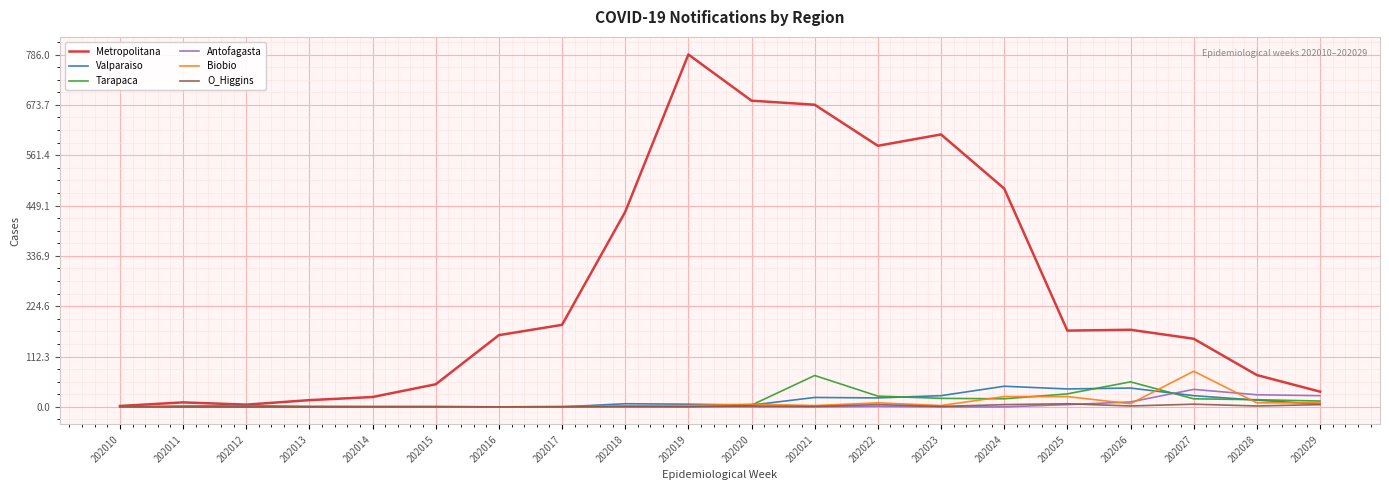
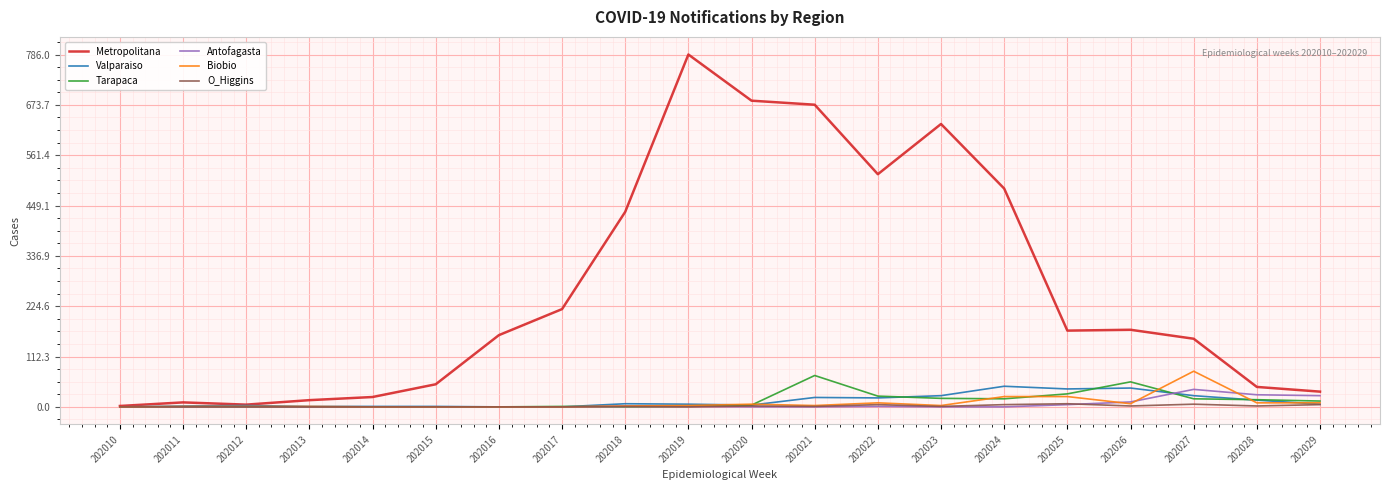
  {
    "Metropolitana": {
      "202011": 10,
      "202013": 20,
      "202014": 20,
      "202015": 50,
      "202016": 160,
-     "202017": 180,
+     "202017": 220,
      "202018": 440,
      "202019": 790,
      "202020": 680,
      "202021": 670,
-     "202022": 580,
-     "202023": 610,
+     "202022": 520,
+     "202023": 630,
      "202024": 490,
      "202025": 170,
      "202026": 170,
      "202027": 150,
-     "202028": 70,
+     "202028": 40,
      "202029": 30
    },
    "Valparaiso": {
      "202021": 20,
      "202023": 30,
      "202024": 50,
      "202025": 40,
      "202026": 40,
      "202027": 30
    },
    "Tarapaca": {
      "202021": 70,
      "202023": 20,
      "202025": 30,
      "202026": 60,
      "202027": 20
    },
    "Antofagasta": {
      "202027": 40,
      "202028": 30,
      "202029": 30
    },
    "Biobio": {
      "202025": 20,
      "202027": 80,
      "202028": 10
    },
    "O_Higgins": {
      "202027": 10,
      "202028": 0
    }
  }
